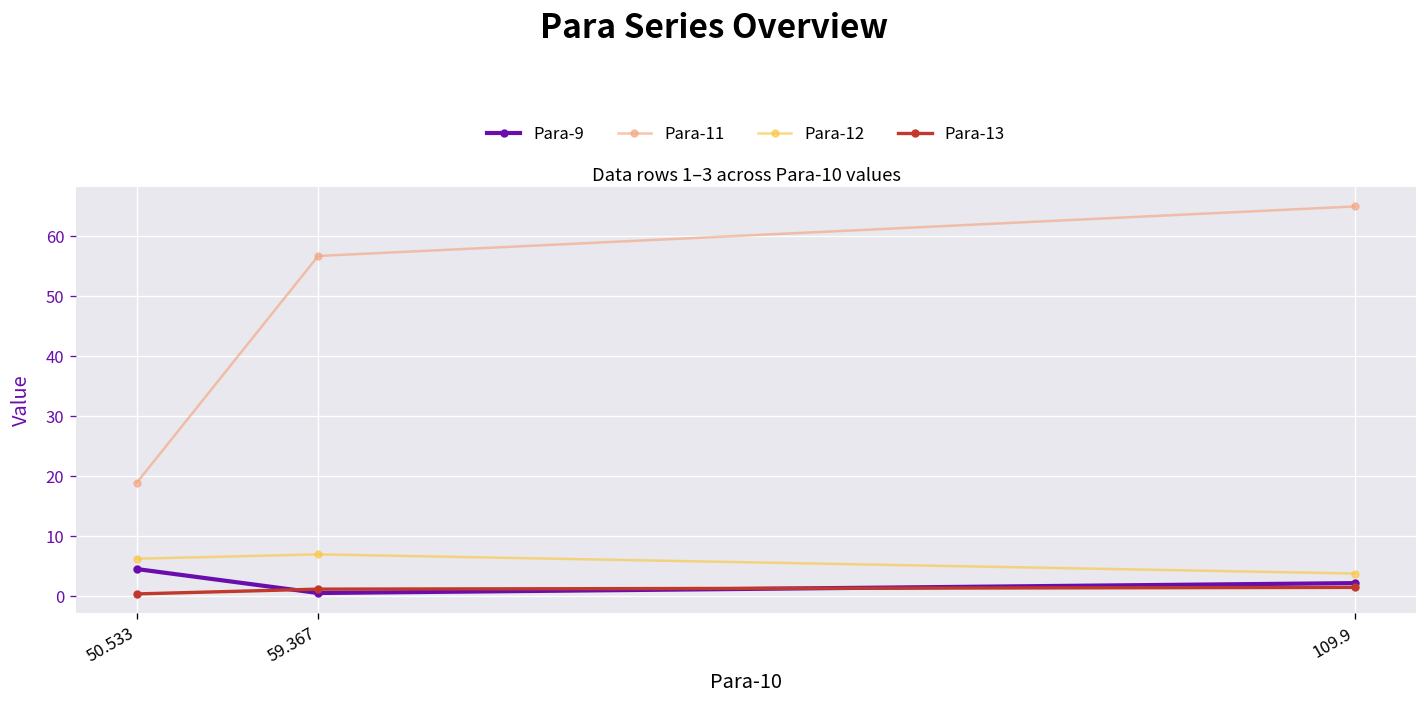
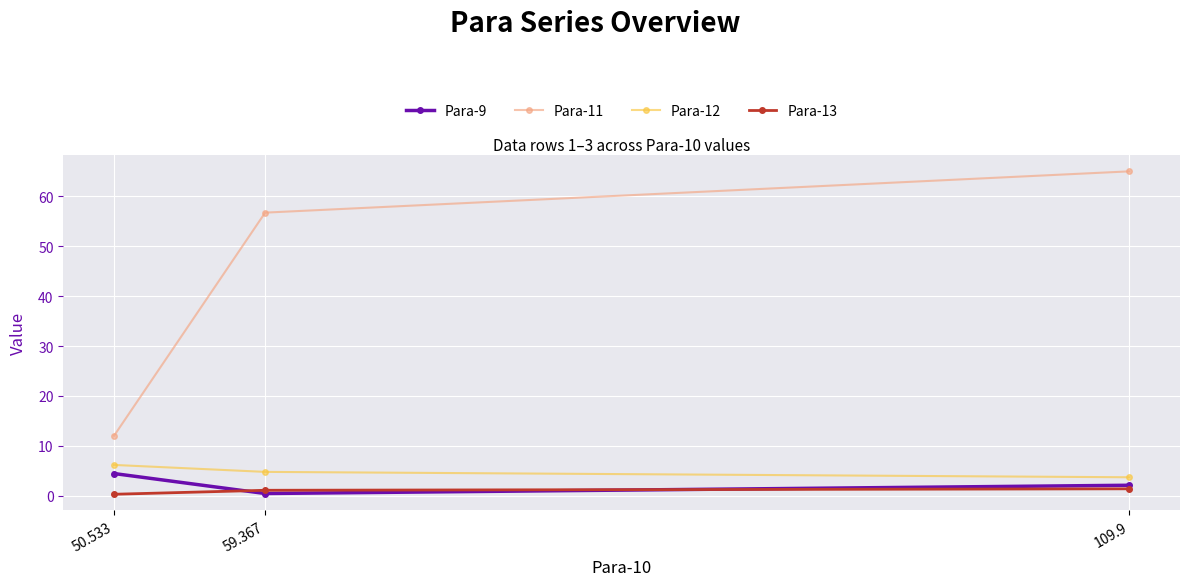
  {
    "Para-9": {
      "50.533": 4,
      "59.367": 0,
      "109.9": 2
    },
    "Para-11": {
-     "50.533": 19,
+     "50.533": 12,
      "59.367": 57,
      "109.9": 65
    },
    "Para-12": {
      "50.533": 6,
-     "59.367": 7,
+     "59.367": 5,
      "109.9": 4
    },
    "Para-13": {
      "50.533": 0,
      "59.367": 1,
      "109.9": 1
    }
  }
